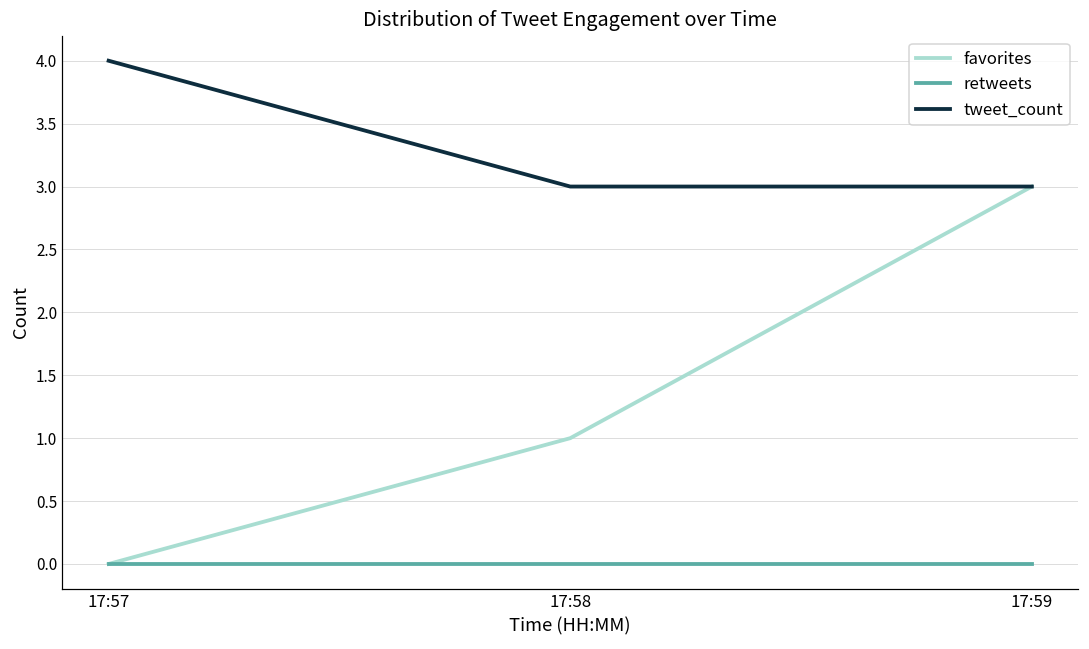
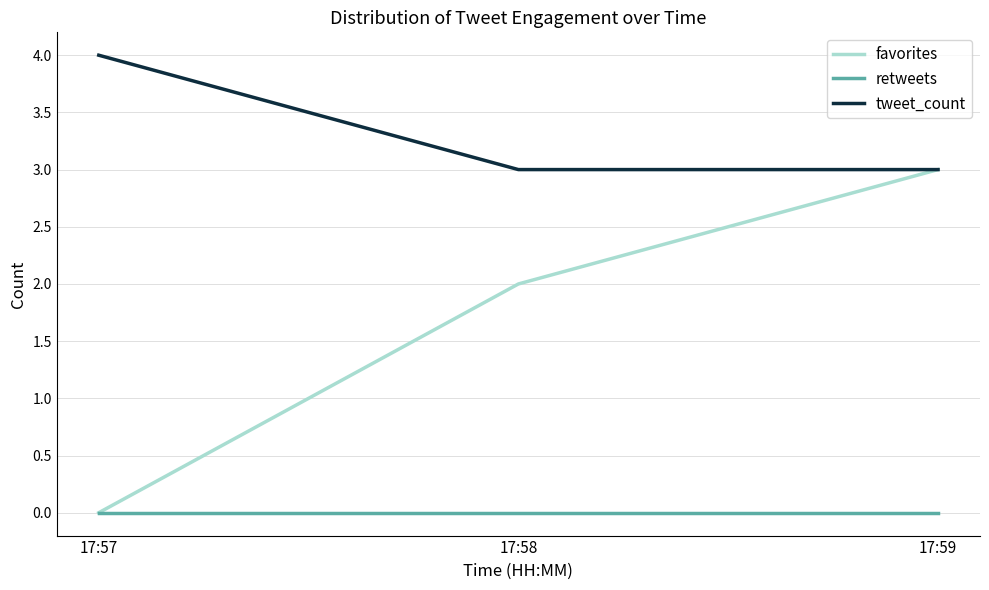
  {
    "favorites": {
-     "17:58": 1
+     "17:58": 2
    },
    "retweets": {
      "17:58": 0,
      "17:59": 0
    },
    "tweet_count": {
      "17:57": 4,
      "17:58": 3
    }
  }
